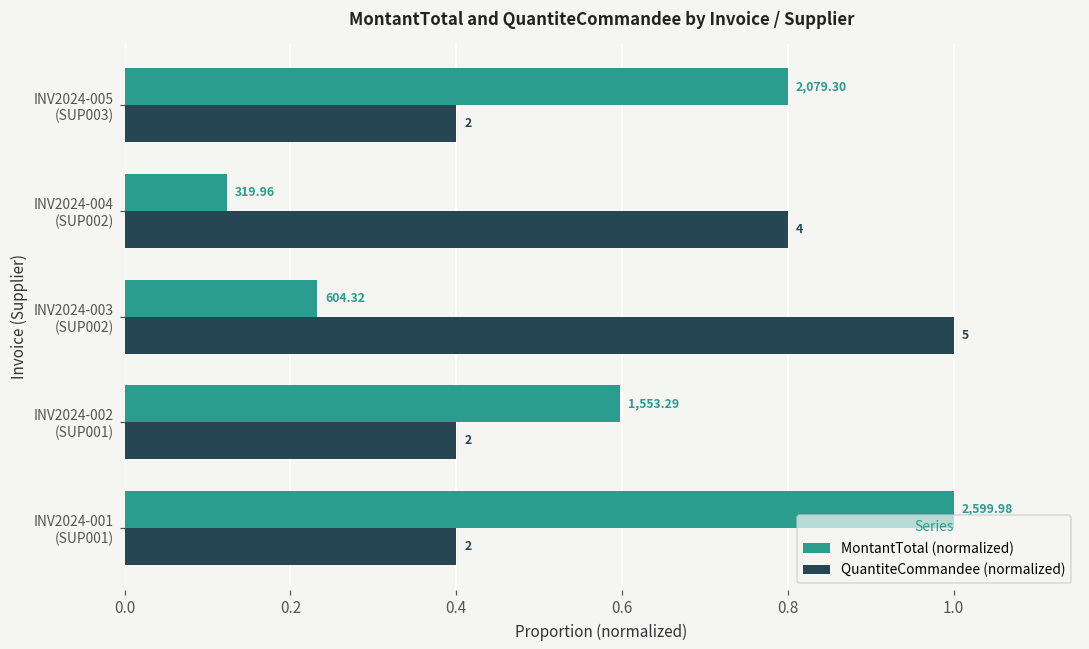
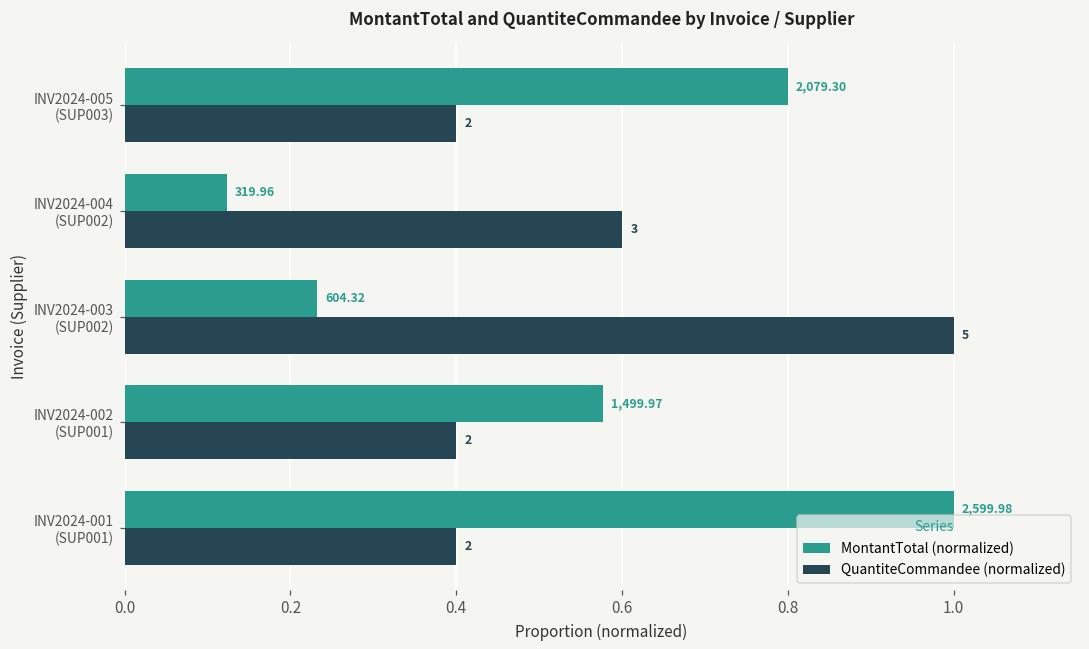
  {
    "MontantTotal (normalized)": {
-     "INV2024-002 (SUP001)": "1,553.29"
+     "INV2024-002 (SUP001)": "1,499.97"
    },
    "QuantiteCommandee (normalized)": {
-     "INV2024-004 (SUP002)": "4"
+     "INV2024-004 (SUP002)": "3"
    }
  }
